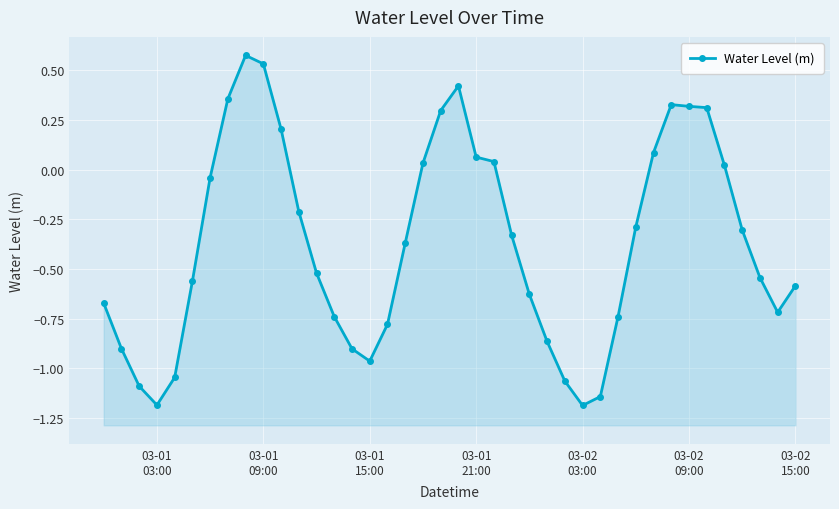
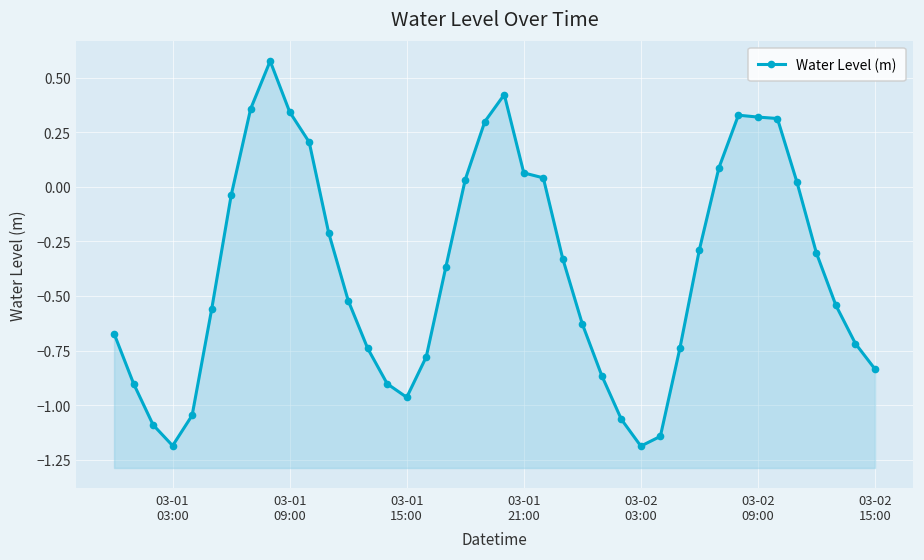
  {
    "03-01 03:00": -1.19,
-   "03-01 09:00": 0.53,
+   "03-01 09:00": 0.34,
    "03-01 15:00": -0.96,
    "03-01 21:00": 0.06,
    "03-02 03:00": -1.19,
    "03-02 09:00": 0.32,
-   "03-02 15:00": -0.58
+   "03-02 15:00": -0.83
  }
